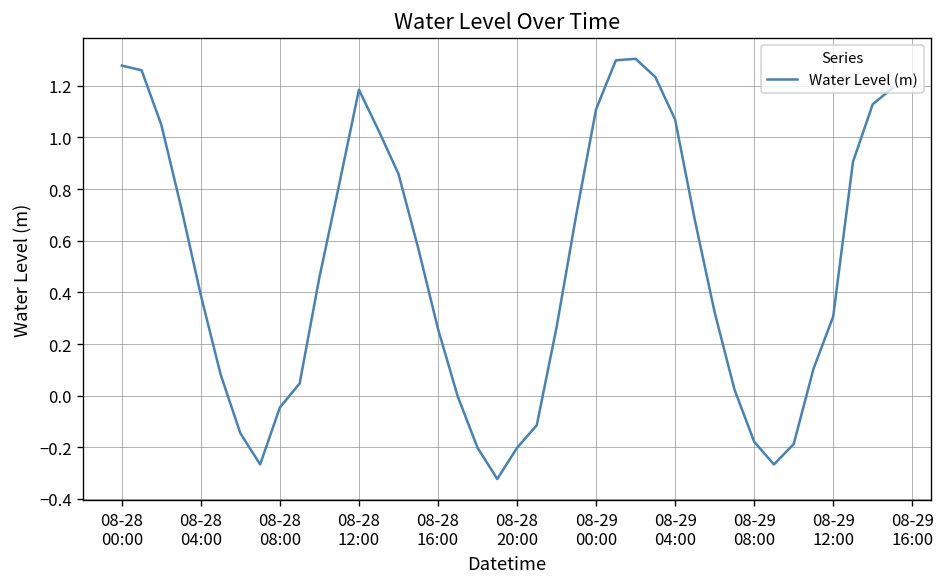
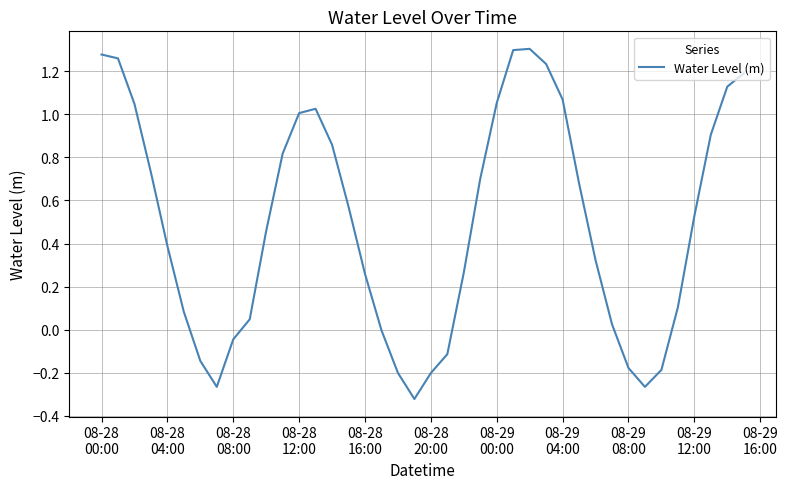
  {
    "08-28 00:00": 1.28,
    "08-28 04:00": 0.39,
    "08-28 08:00": -0.05,
-   "08-28 12:00": 1.18,
+   "08-28 12:00": 1.01,
    "08-28 16:00": 0.26,
    "08-28 20:00": -0.20,
-   "08-29 00:00": 1.11,
+   "08-29 00:00": 1.05,
    "08-29 04:00": 1.07,
    "08-29 08:00": -0.18,
-   "08-29 12:00": 0.31
+   "08-29 12:00": 0.53
  }
